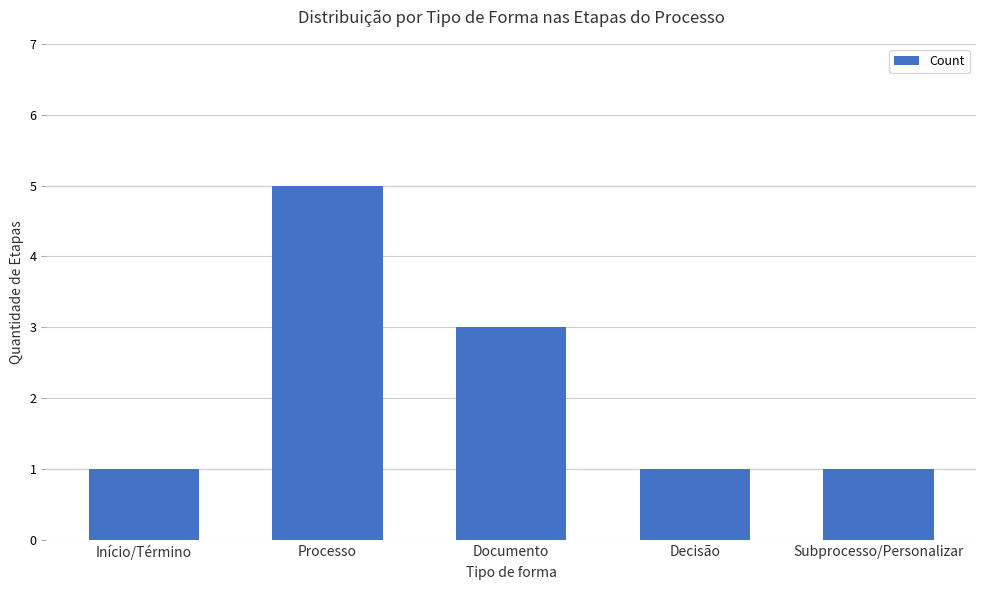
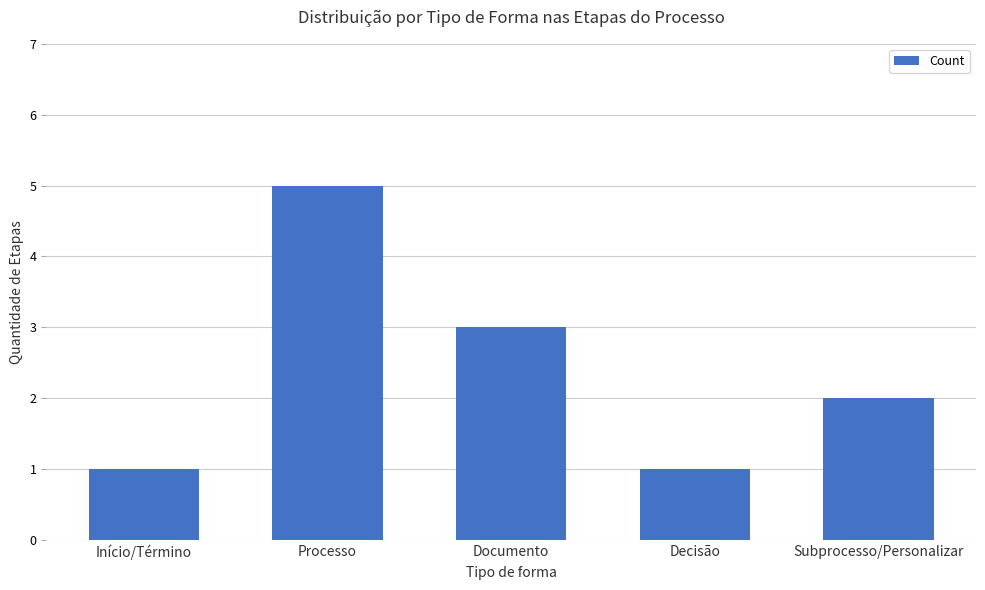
  {
    "Início/Término": 1,
    "Processo": 5,
    "Documento": 3,
    "Decisão": 1,
-   "Subprocesso/Personalizar": 1
+   "Subprocesso/Personalizar": 2
  }
